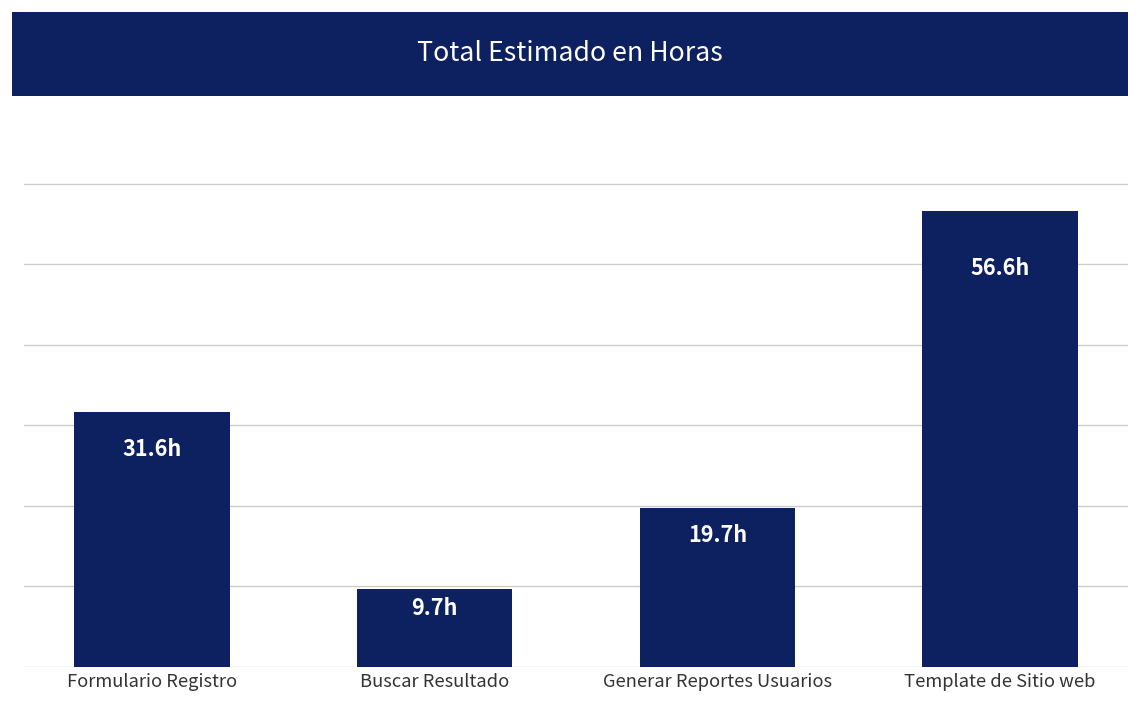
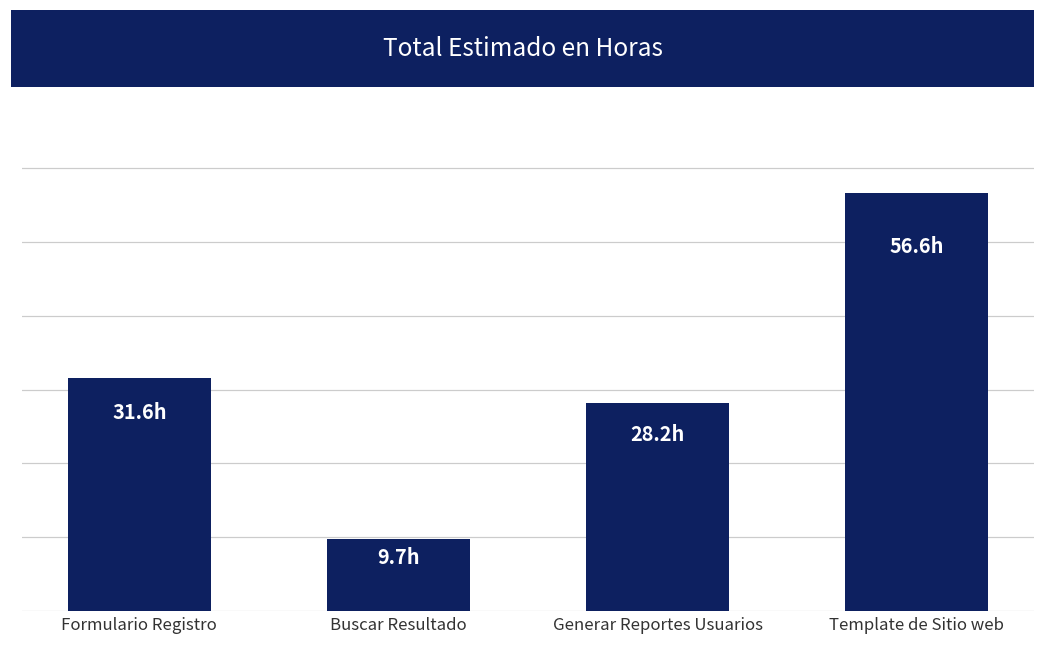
  {
    "Formulario Registro": "31.6h",
    "Buscar Resultado": "9.7h",
-   "Generar Reportes Usuarios": "19.7h",
+   "Generar Reportes Usuarios": "28.2h",
    "Template de Sitio web": "56.6h"
  }
